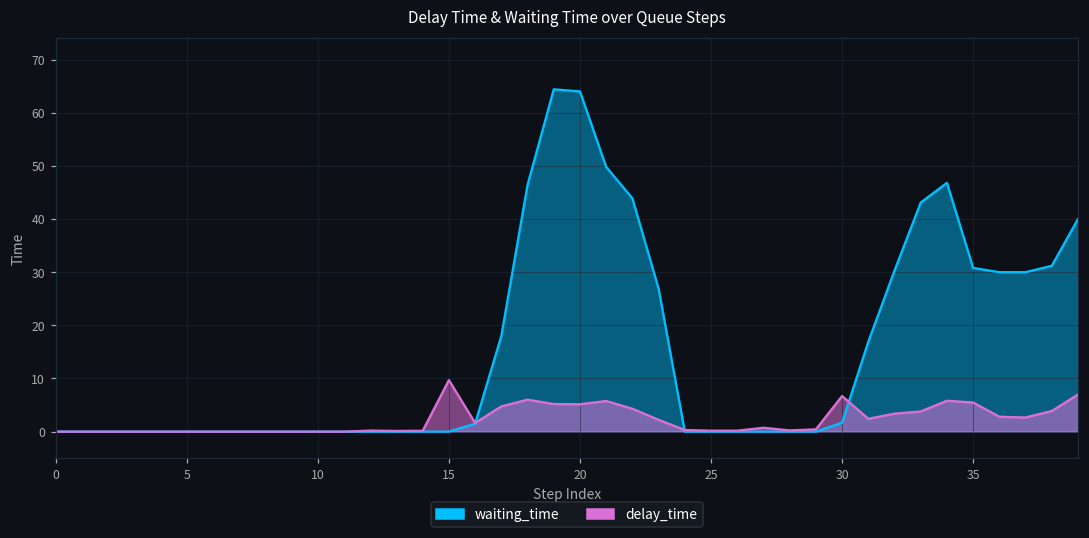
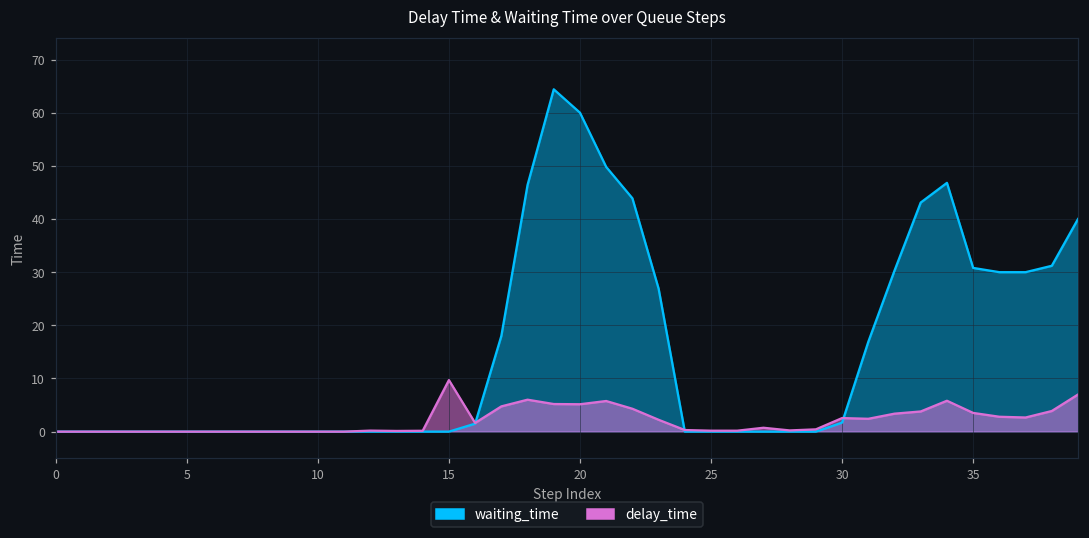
  {
    "waiting_time": {
      "15": 0,
-     "20": 64,
+     "20": 60,
      "30": 2,
      "35": 31
    },
    "delay_time": {
      "15": 10,
      "20": 5,
-     "30": 7,
-     "35": 5
+     "30": 3,
+     "35": 4
    }
  }
